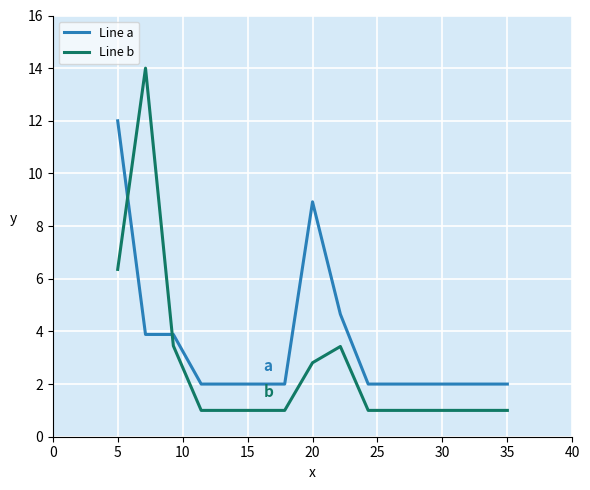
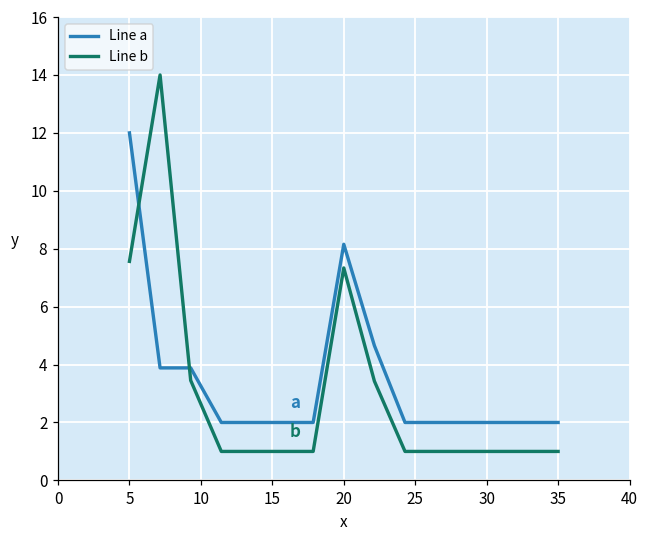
  {
    "Line a": {
      "5": 12.0,
-     "20": 8.9,
+     "20": 8.2,
      "35": 2.0
    },
    "Line b": {
-     "5": 6.4,
-     "20": 2.8,
+     "5": 7.6,
+     "20": 7.3,
      "35": 1.0
    }
  }
